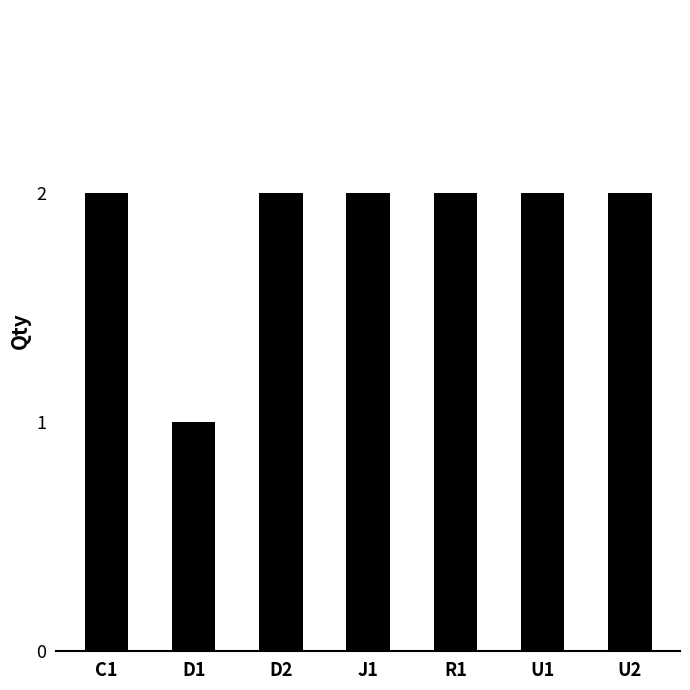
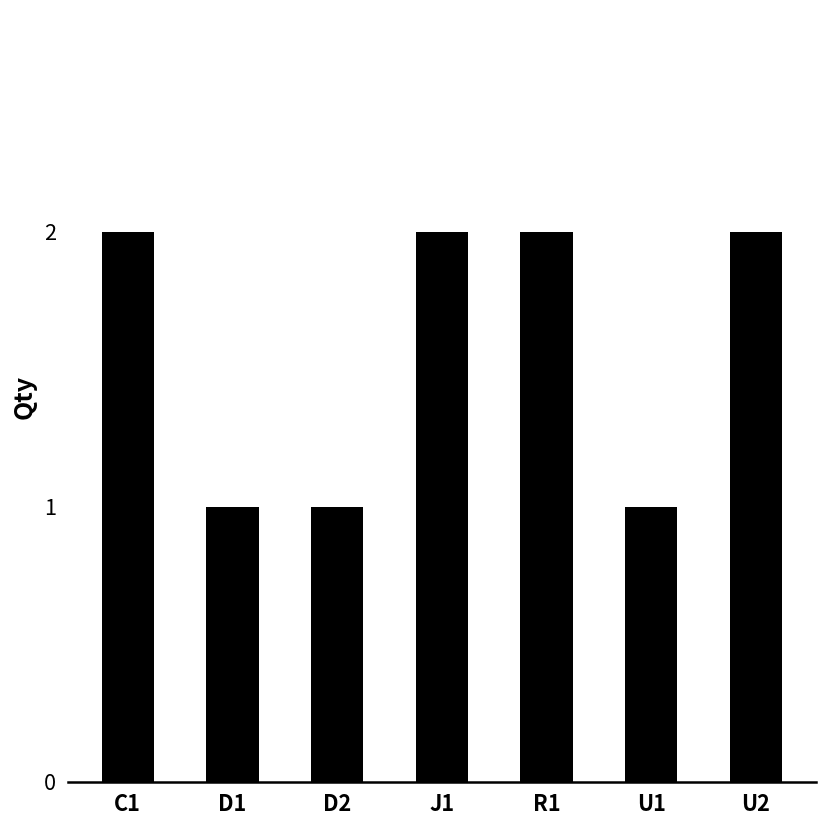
  {
    "C1": 2,
    "D1": 1,
-   "D2": 2,
+   "D2": 1,
    "J1": 2,
    "R1": 2,
-   "U1": 2,
+   "U1": 1,
    "U2": 2
  }
